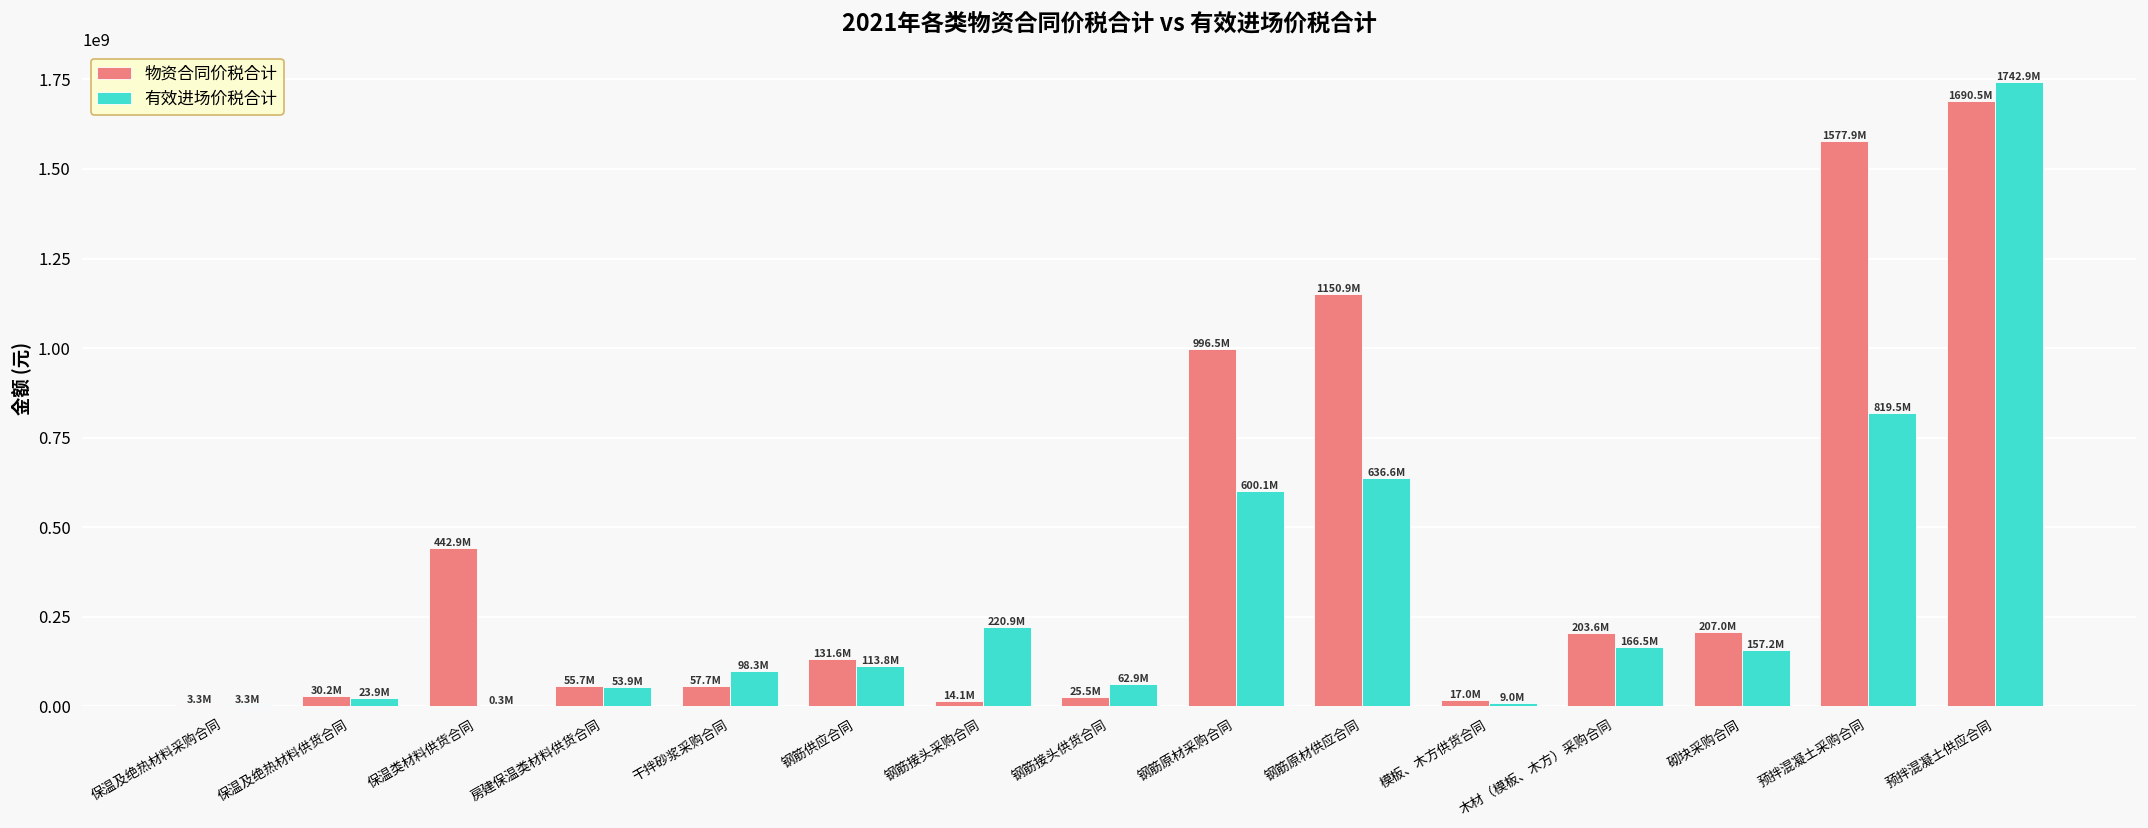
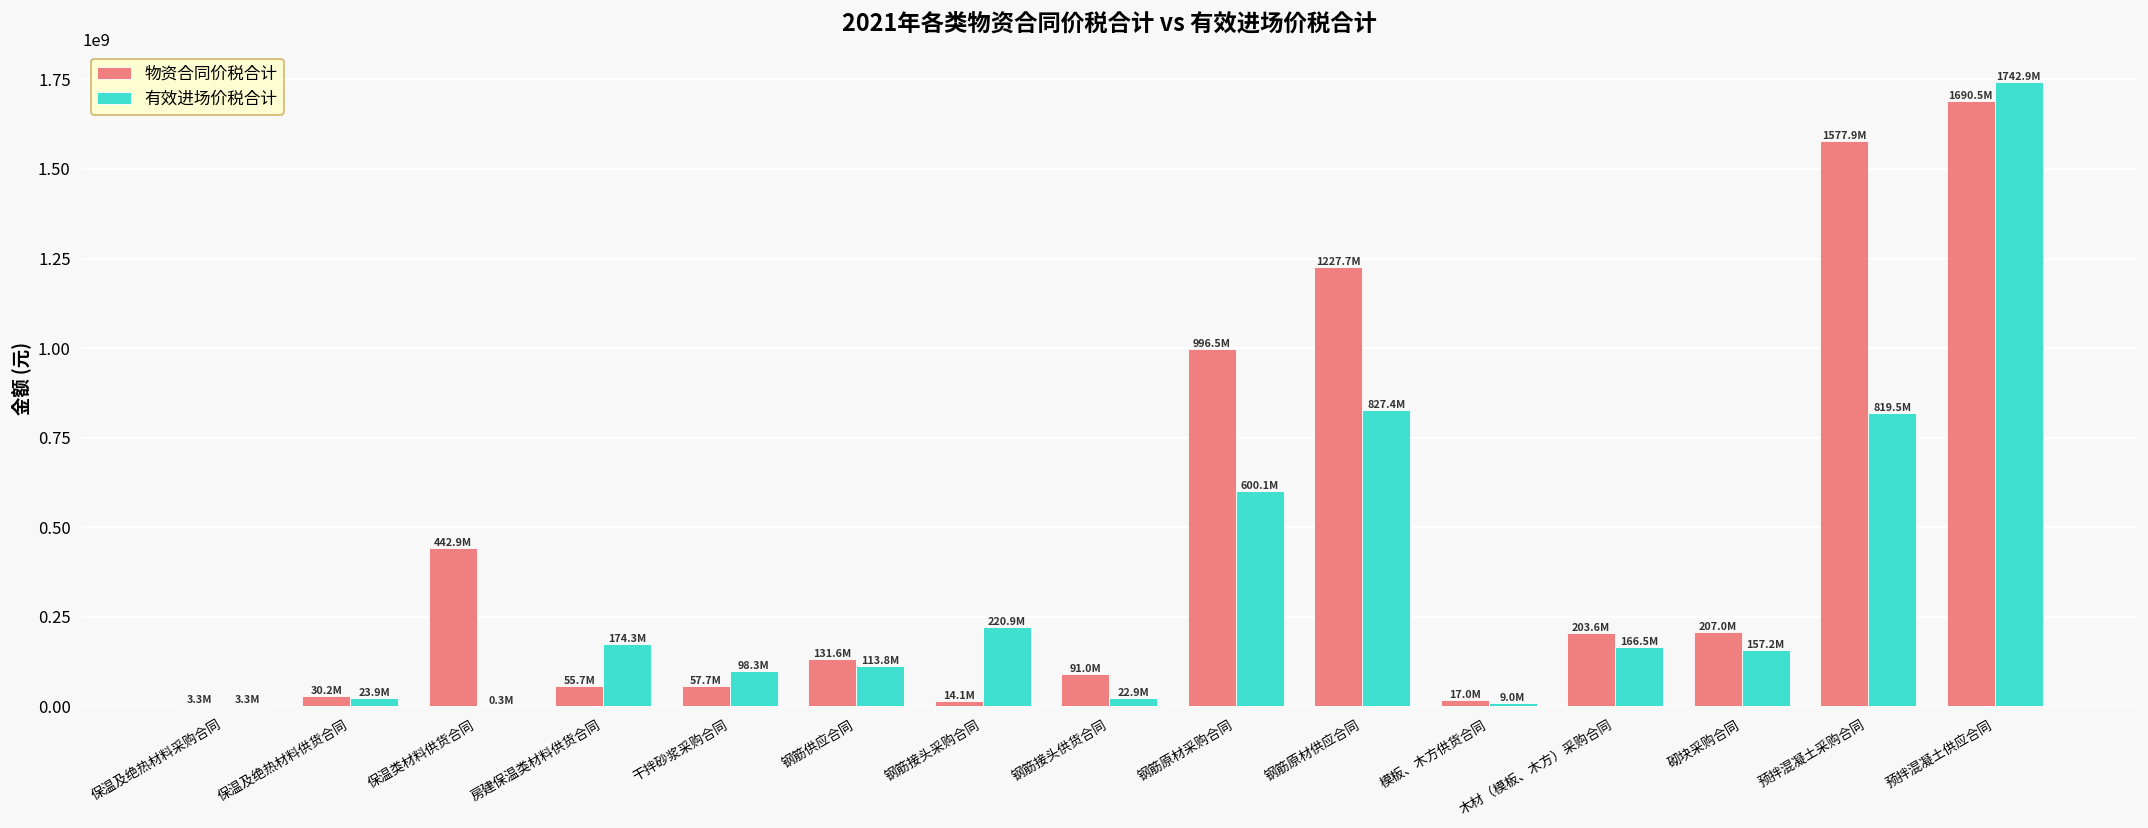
  {
    "物资合同价税合计": {
      "保温及绝热材料采购合同": "3.3M",
      "保温及绝热材料供货合同": "30.2M",
      "保温类材料供货合同": "442.9M",
      "房建保温类材料供货合同": "55.7M",
      "干拌砂浆采购合同": "57.7M",
      "钢筋供应合同": "131.6M",
      "钢筋接头采购合同": "14.1M",
-     "钢筋接头供货合同": "25.5M",
+     "钢筋接头供货合同": "91.0M",
      "钢筋原材采购合同": "996.5M",
-     "钢筋原材供应合同": "1150.9M",
+     "钢筋原材供应合同": "1227.7M",
      "模板、木方供货合同": "17.0M",
      "木材（模板、木方）采购合同": "203.6M",
      "砌块采购合同": "207.0M",
      "预拌混凝土采购合同": "1577.9M",
      "预拌混凝土供应合同": "1690.5M"
    },
    "有效进场价税合计": {
      "保温及绝热材料采购合同": "3.3M",
      "保温及绝热材料供货合同": "23.9M",
      "保温类材料供货合同": "0.3M",
-     "房建保温类材料供货合同": "53.9M",
+     "房建保温类材料供货合同": "174.3M",
      "干拌砂浆采购合同": "98.3M",
      "钢筋供应合同": "113.8M",
      "钢筋接头采购合同": "220.9M",
-     "钢筋接头供货合同": "62.9M",
+     "钢筋接头供货合同": "22.9M",
      "钢筋原材采购合同": "600.1M",
-     "钢筋原材供应合同": "636.6M",
+     "钢筋原材供应合同": "827.4M",
      "模板、木方供货合同": "9.0M",
      "木材（模板、木方）采购合同": "166.5M",
      "砌块采购合同": "157.2M",
      "预拌混凝土采购合同": "819.5M",
      "预拌混凝土供应合同": "1742.9M"
    }
  }
